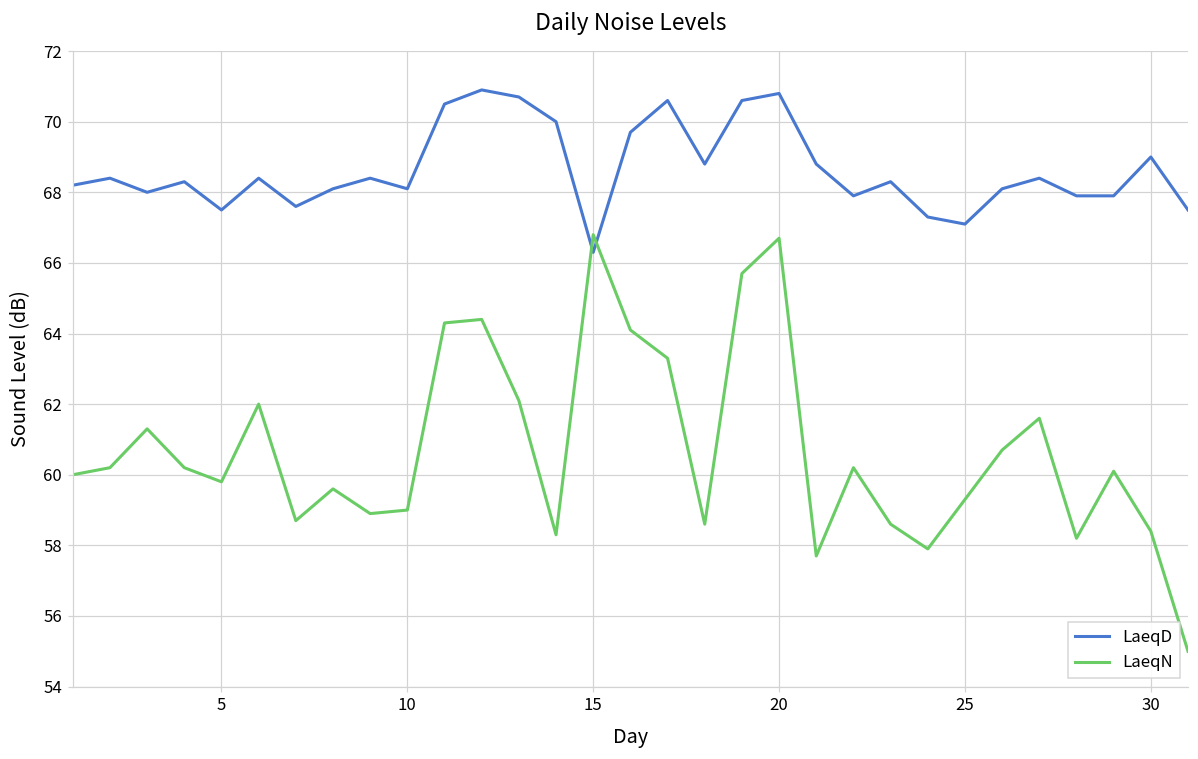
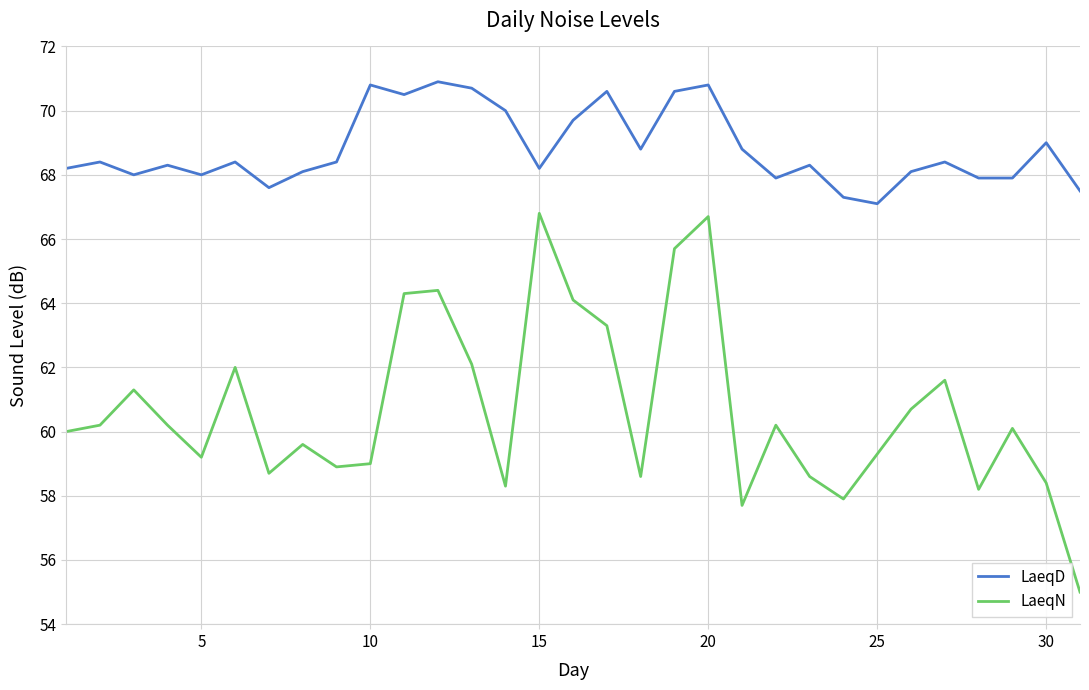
  {
    "LaeqD": {
-     "5": 67.5,
-     "10": 68.1,
-     "15": 66.3,
+     "5": 68.0,
+     "10": 70.8,
+     "15": 68.2,
      "20": 70.8,
      "25": 67.1,
      "30": 69.0
    },
    "LaeqN": {
-     "5": 59.8,
+     "5": 59.2,
      "10": 59.0,
      "15": 66.8,
      "20": 66.7,
      "25": 59.3,
      "30": 58.4
    }
  }
